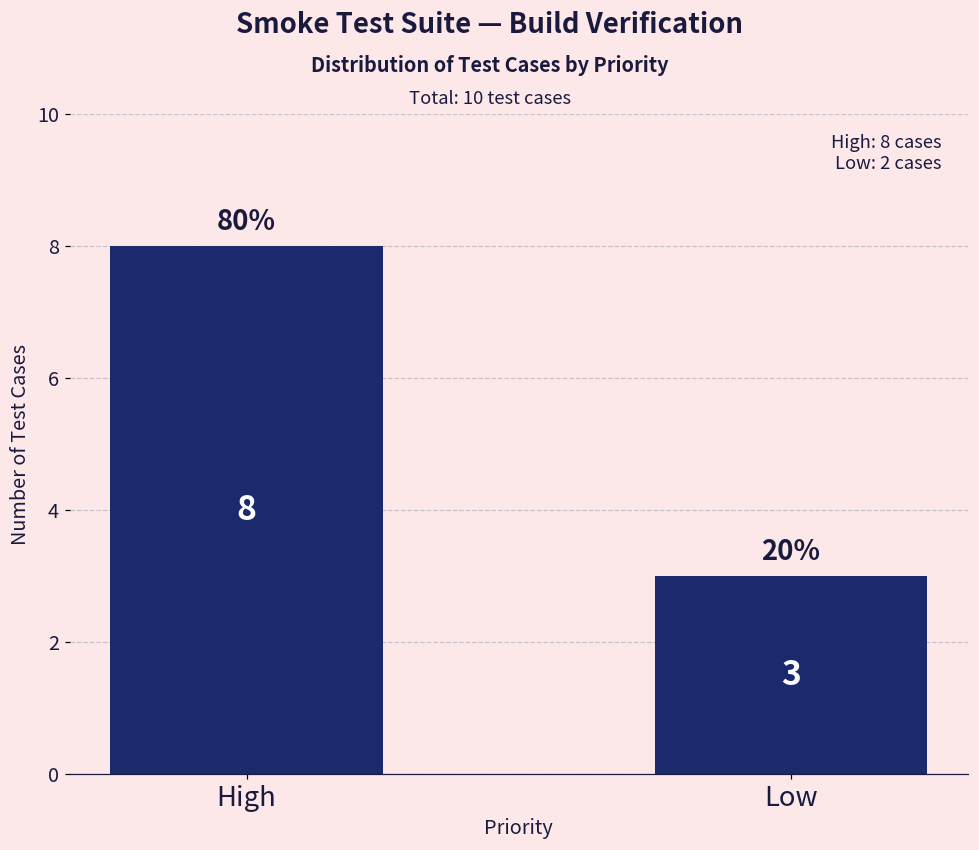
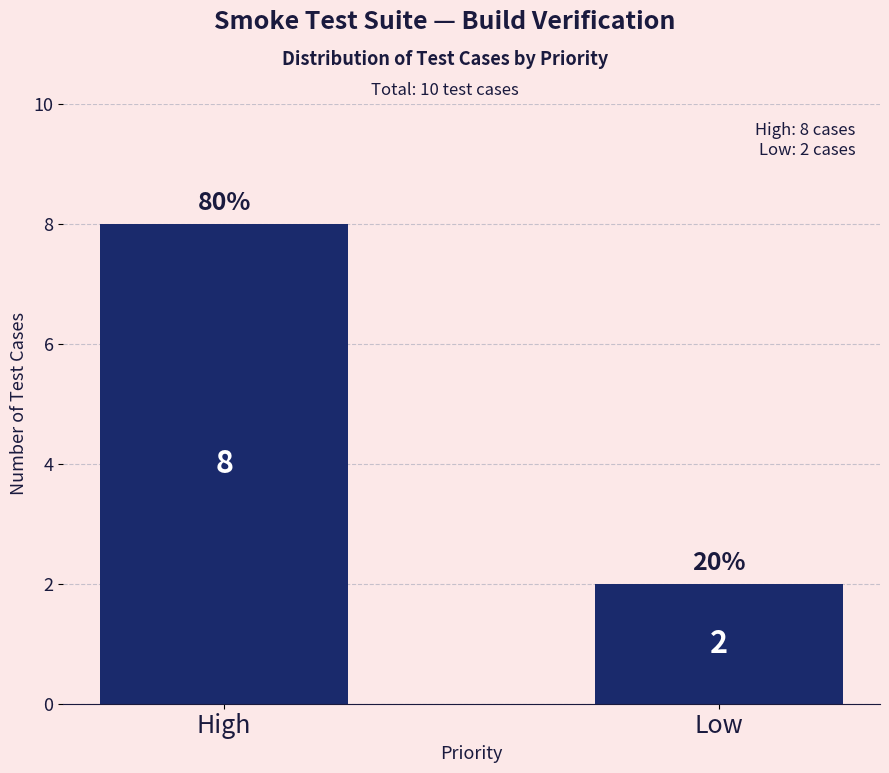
  {
    "High": 8,
-   "Low": 3
+   "Low": 2
  }
